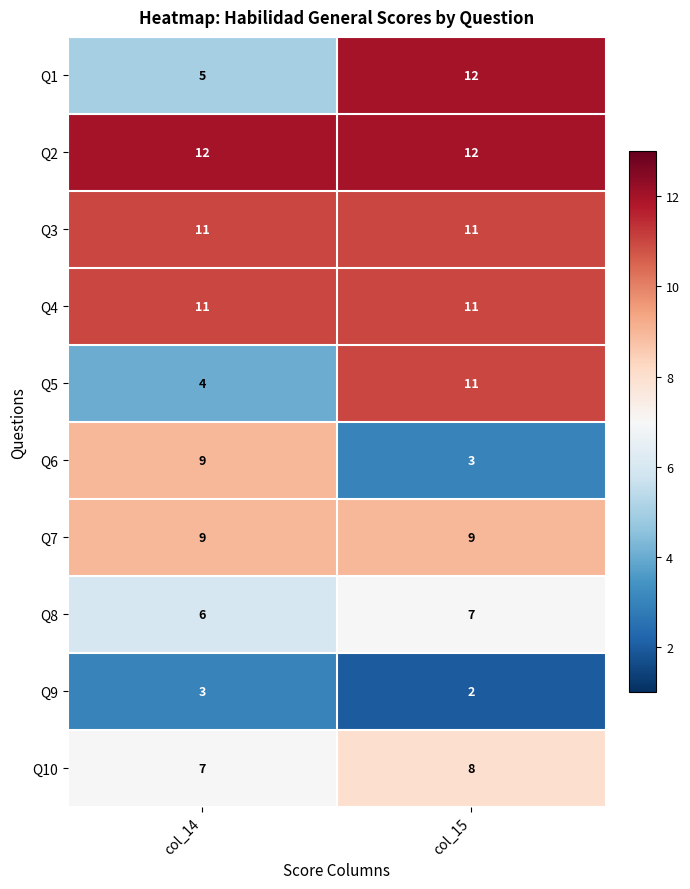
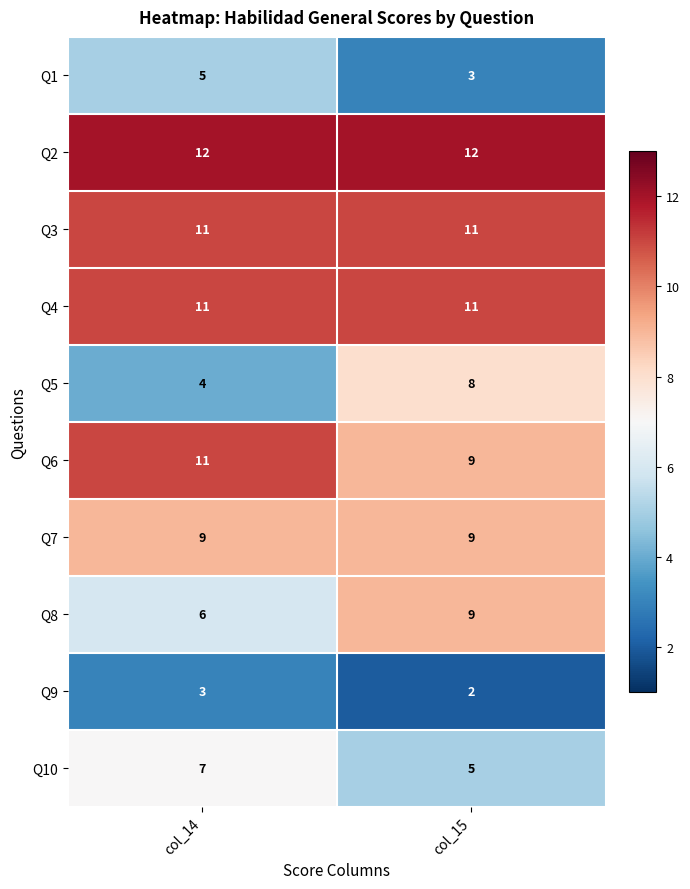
  {
    "Q1": {
      "col_14": 5,
-     "col_15": 12
+     "col_15": 3
    },
    "Q2": {
      "col_14": 12,
      "col_15": 12
    },
    "Q3": {
      "col_14": 11,
      "col_15": 11
    },
    "Q4": {
      "col_14": 11,
      "col_15": 11
    },
    "Q5": {
      "col_14": 4,
-     "col_15": 11
+     "col_15": 8
    },
    "Q6": {
-     "col_14": 9,
-     "col_15": 3
+     "col_14": 11,
+     "col_15": 9
    },
    "Q7": {
      "col_14": 9,
      "col_15": 9
    },
    "Q8": {
      "col_14": 6,
-     "col_15": 7
+     "col_15": 9
    },
    "Q9": {
      "col_14": 3,
      "col_15": 2
    },
    "Q10": {
      "col_14": 7,
-     "col_15": 8
+     "col_15": 5
    }
  }
